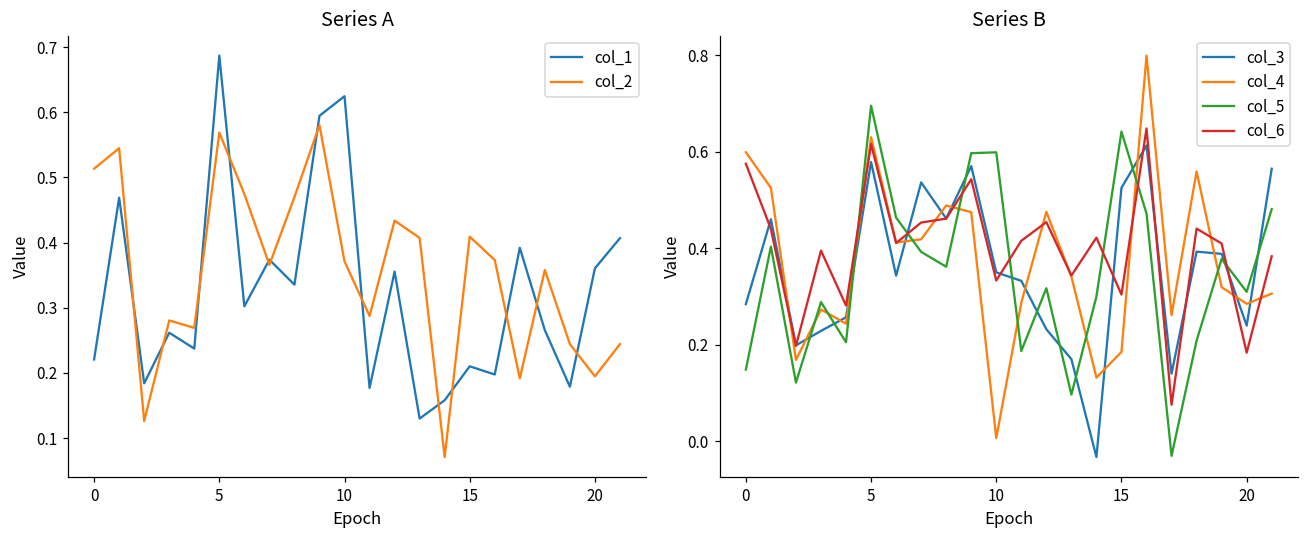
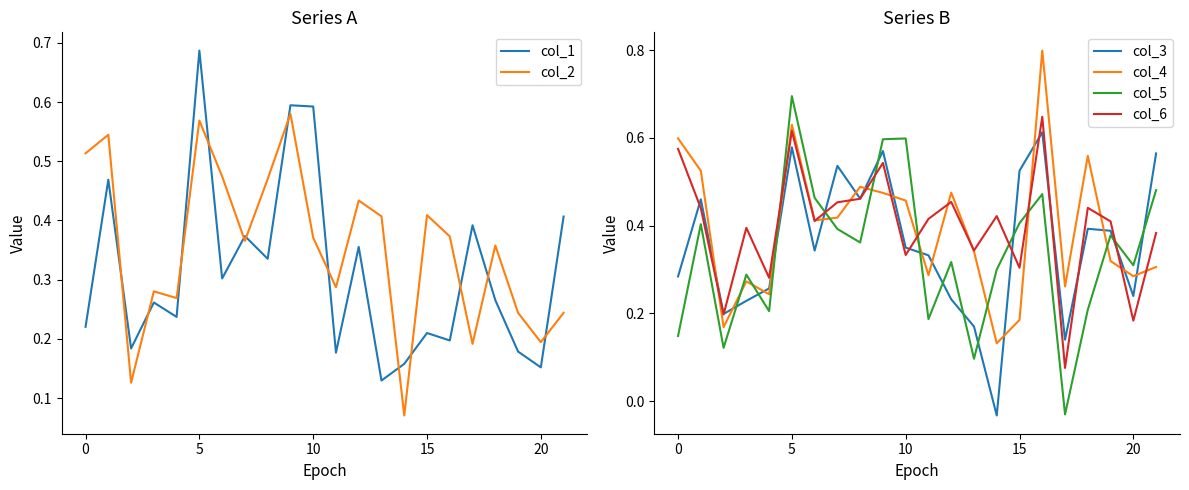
  {
    "Series A": {
      "col_1": {
        "0": 0.22,
        "5": 0.69,
-       "10": 0.62,
+       "10": 0.59,
        "15": 0.21,
-       "20": 0.36
+       "20": 0.15
      },
      "col_2": {
        "0": 0.51,
        "5": 0.57,
        "10": 0.37,
        "15": 0.41,
        "20": 0.19
      }
    },
    "Series B": {
      "col_3": {
        "0": 0.28,
        "5": 0.58,
        "10": 0.35,
        "15": 0.53,
        "20": 0.24
      },
      "col_4": {
        "0": 0.60,
        "5": 0.63,
-       "10": 0.01,
+       "10": 0.46,
        "15": 0.19,
        "20": 0.28
      },
      "col_5": {
        "0": 0.15,
        "5": 0.70,
        "10": 0.60,
-       "15": 0.64,
+       "15": 0.41,
        "20": 0.31
      },
      "col_6": {
        "0": 0.58,
        "5": 0.62,
        "10": 0.33,
        "15": 0.30,
        "20": 0.18
      }
    }
  }
